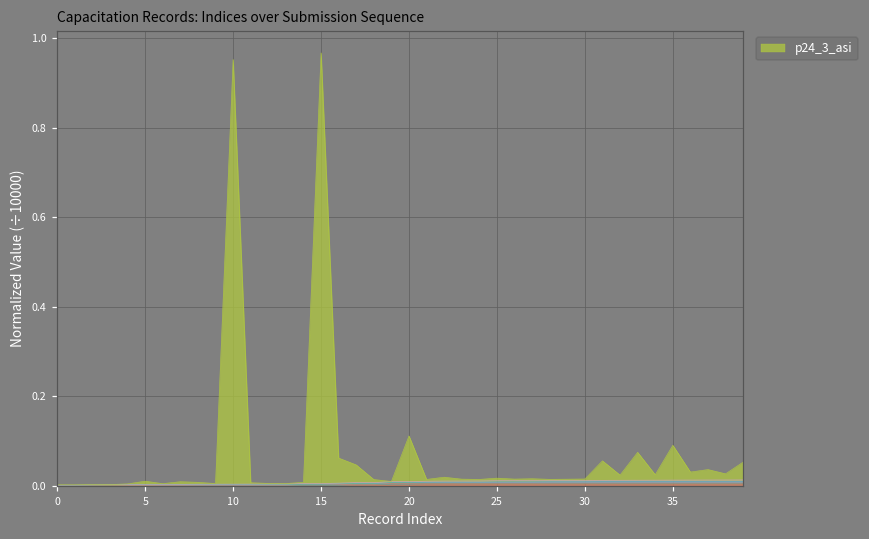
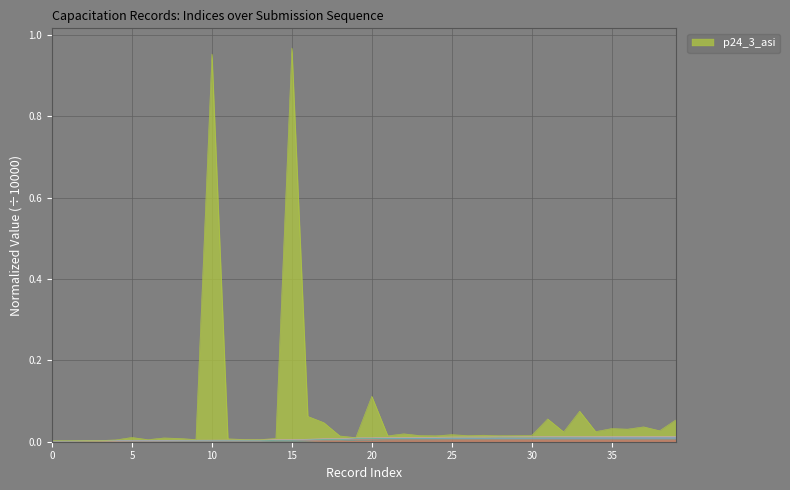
  {
    "p24_3_asi": {
      "5": 0.01,
      "10": 0.95,
      "15": 0.96,
      "20": 0.10,
-     "35": 0.08
+     "35": 0.02
    }
  }
